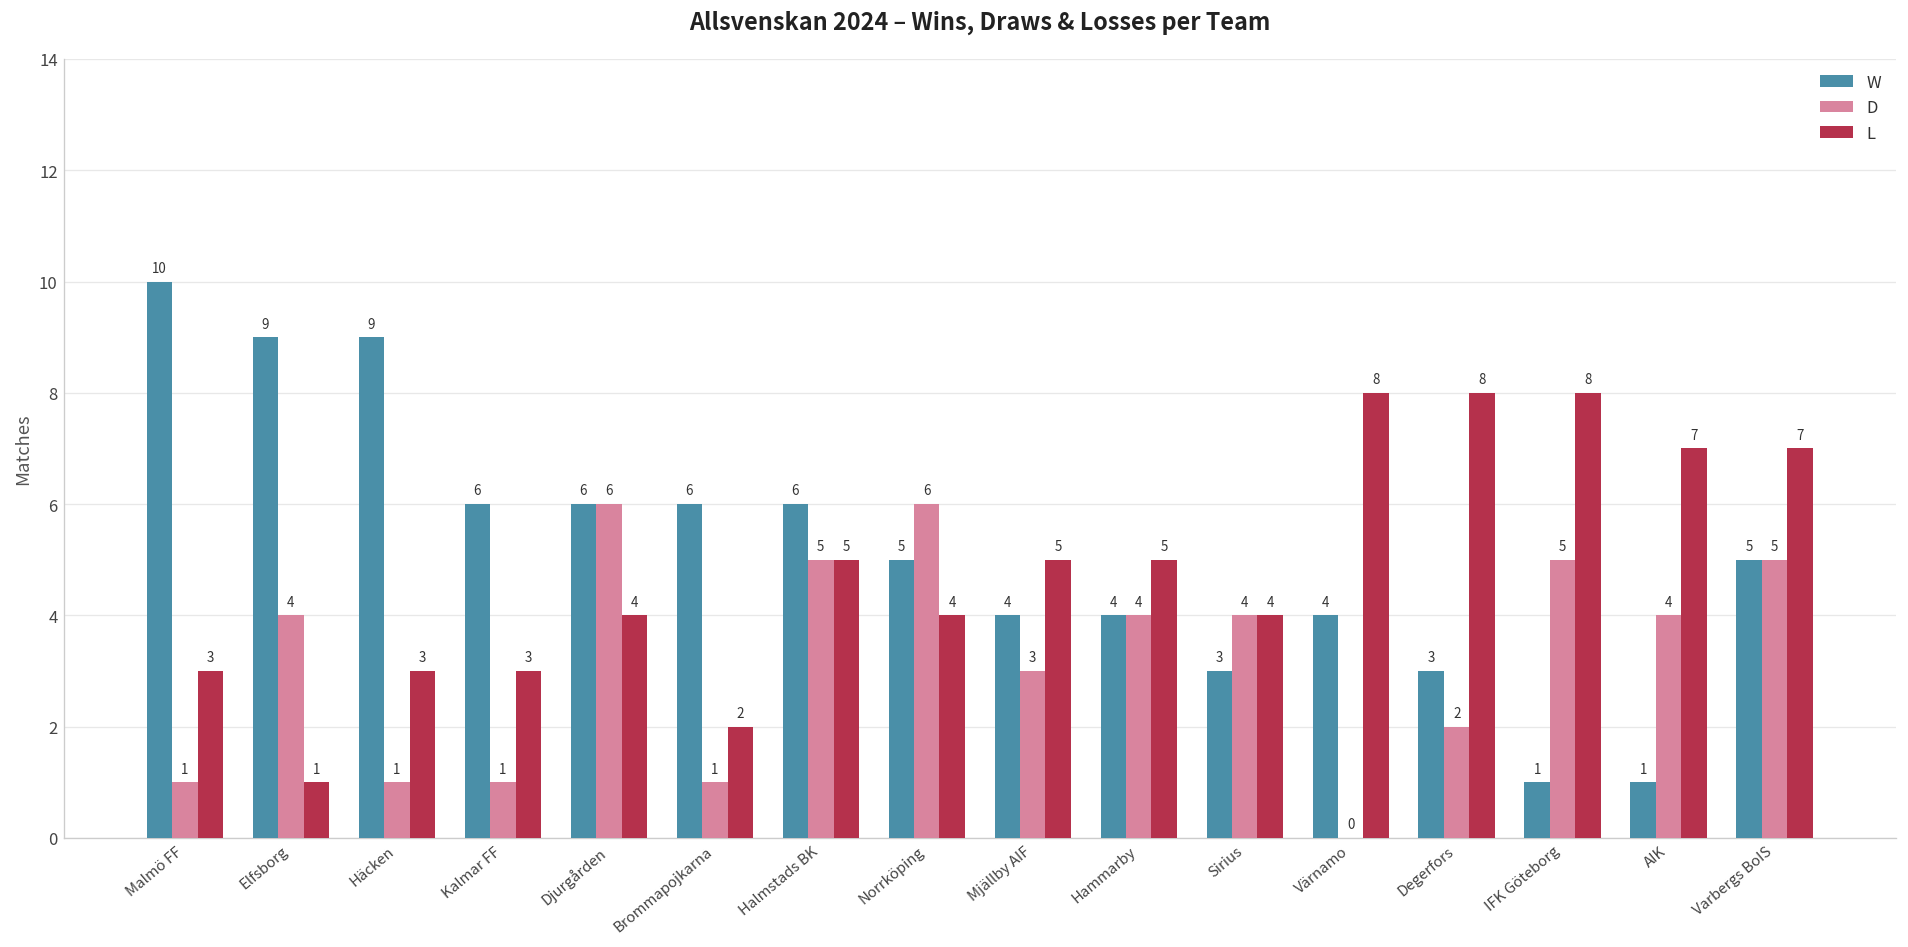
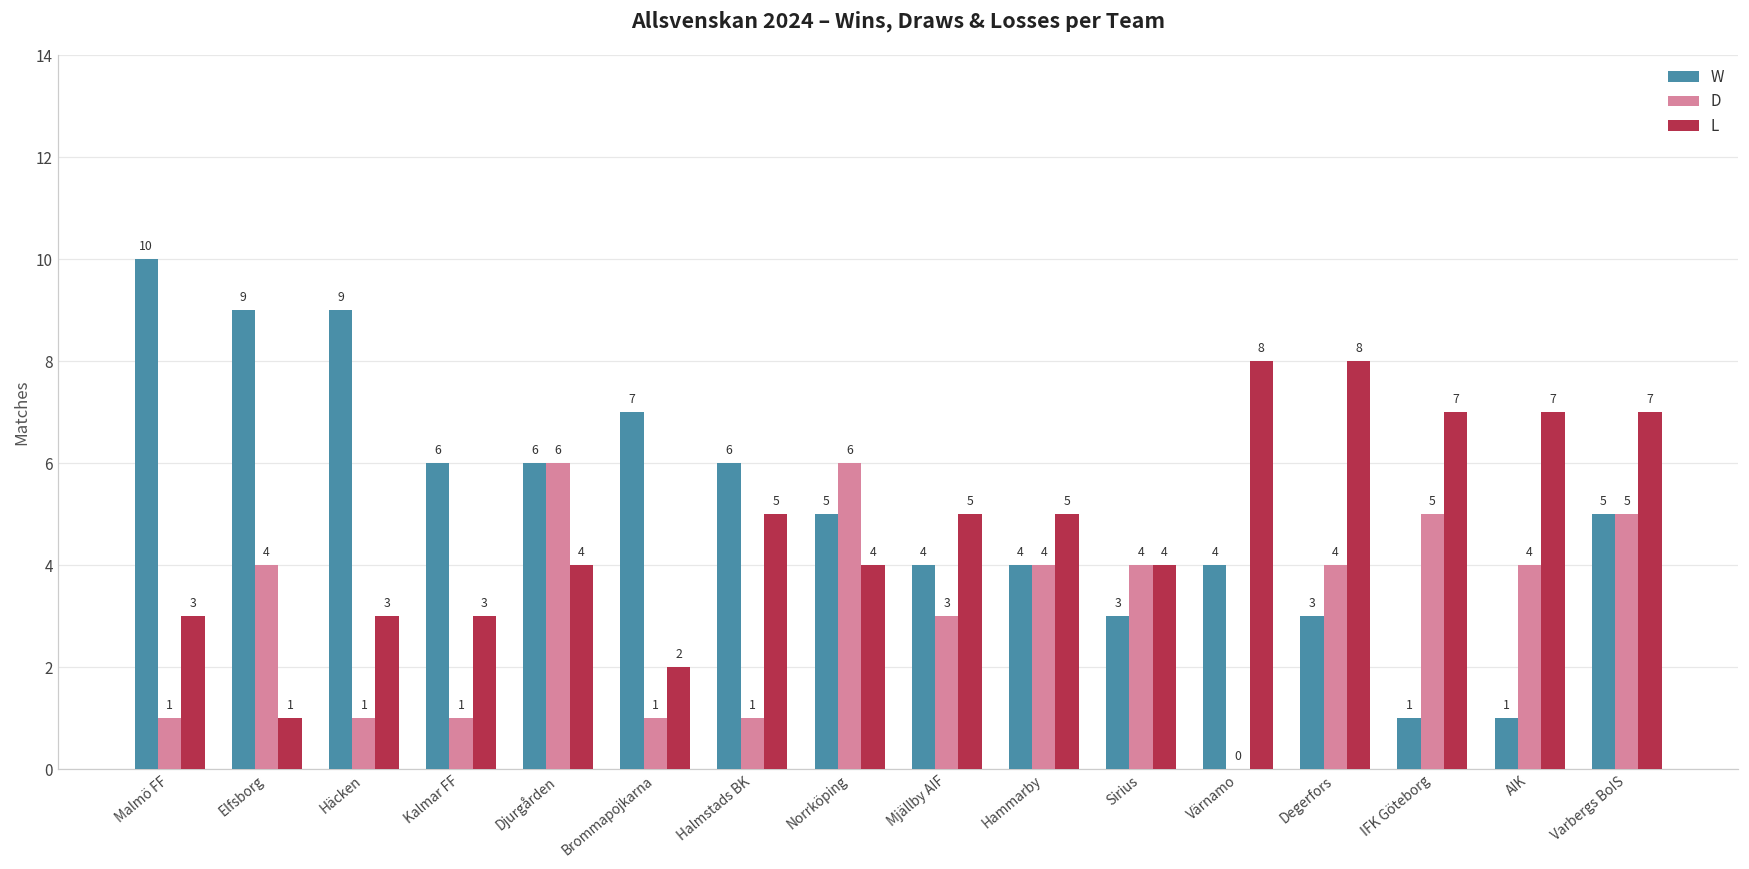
  {
    "W": {
      "Malmö FF": 10,
      "Elfsborg": 9,
      "Häcken": 9,
      "Kalmar FF": 6,
      "Djurgården": 6,
-     "Brommapojkarna": 6,
+     "Brommapojkarna": 7,
      "Halmstads BK": 6,
      "Norrköping": 5,
      "Mjällby AIF": 4,
      "Hammarby": 4,
      "Sirius": 3,
      "Värnamo": 4,
      "Degerfors": 3,
      "IFK Göteborg": 1,
      "AIK": 1,
      "Varbergs BoIS": 5
    },
    "D": {
      "Malmö FF": 1,
      "Elfsborg": 4,
      "Häcken": 1,
      "Kalmar FF": 1,
      "Djurgården": 6,
      "Brommapojkarna": 1,
-     "Halmstads BK": 5,
+     "Halmstads BK": 1,
      "Norrköping": 6,
      "Mjällby AIF": 3,
      "Hammarby": 4,
      "Sirius": 4,
      "Värnamo": 0,
-     "Degerfors": 2,
+     "Degerfors": 4,
      "IFK Göteborg": 5,
      "AIK": 4,
      "Varbergs BoIS": 5
    },
    "L": {
      "Malmö FF": 3,
      "Elfsborg": 1,
      "Häcken": 3,
      "Kalmar FF": 3,
      "Djurgården": 4,
      "Brommapojkarna": 2,
      "Halmstads BK": 5,
      "Norrköping": 4,
      "Mjällby AIF": 5,
      "Hammarby": 5,
      "Sirius": 4,
      "Värnamo": 8,
      "Degerfors": 8,
-     "IFK Göteborg": 8,
+     "IFK Göteborg": 7,
      "AIK": 7,
      "Varbergs BoIS": 7
    }
  }
